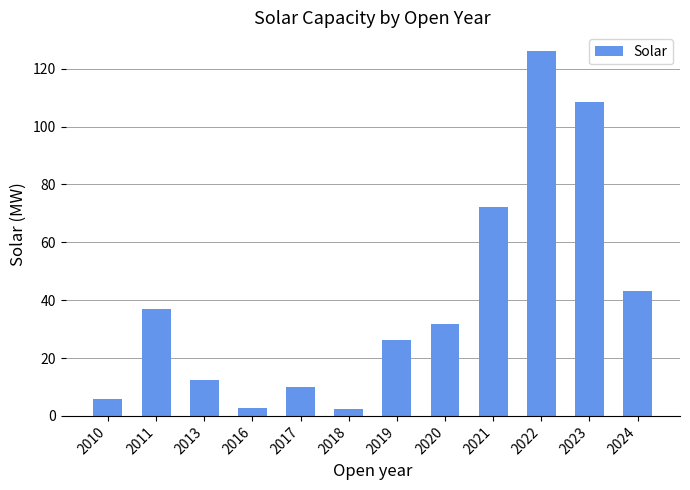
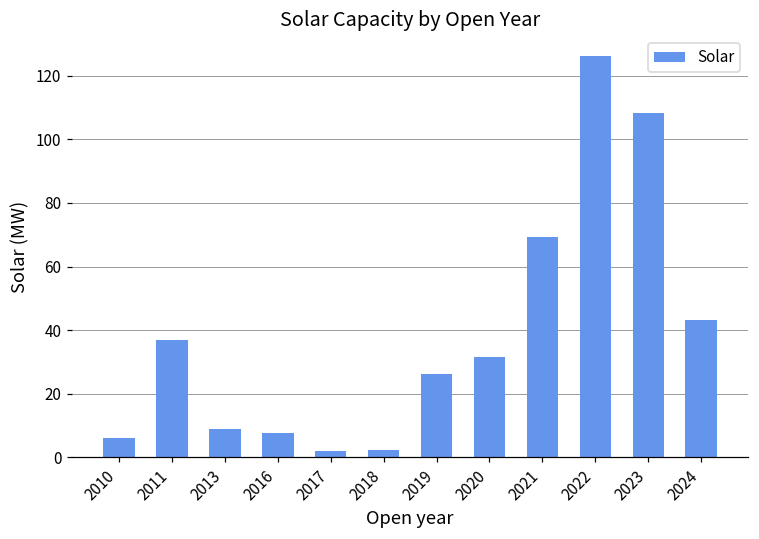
  {
    "2010": 6,
    "2011": 37,
-   "2013": 13,
-   "2016": 3,
-   "2017": 10,
+   "2013": 9,
+   "2016": 8,
+   "2017": 2,
    "2018": 2,
    "2019": 26,
    "2020": 32,
-   "2021": 72,
+   "2021": 69,
    "2022": 126,
    "2023": 108,
    "2024": 43
  }
